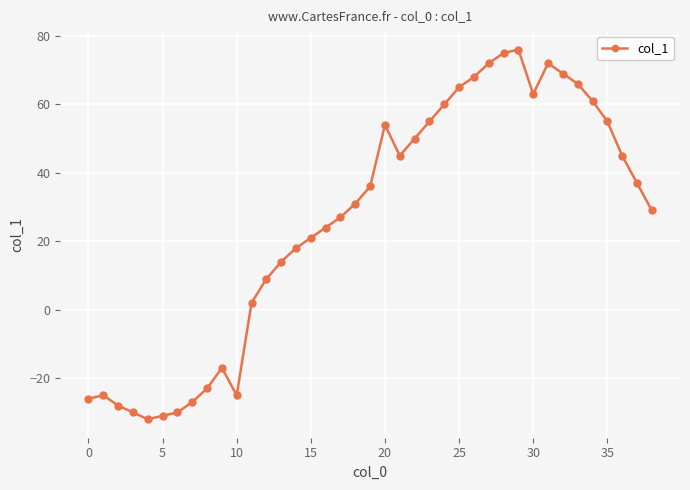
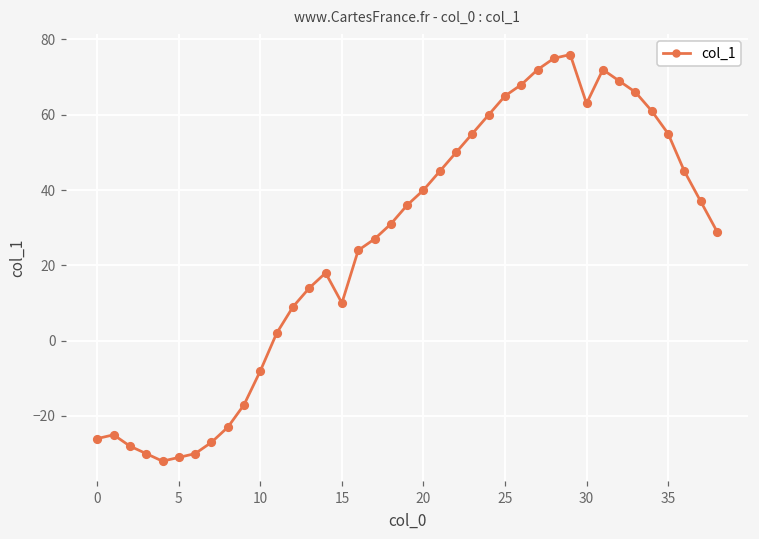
  {
    "0": -26,
    "5": -31,
-   "10": -25,
-   "15": 21,
-   "20": 54,
+   "10": -8,
+   "15": 10,
+   "20": 40,
    "25": 65,
    "30": 63,
    "35": 55
  }
